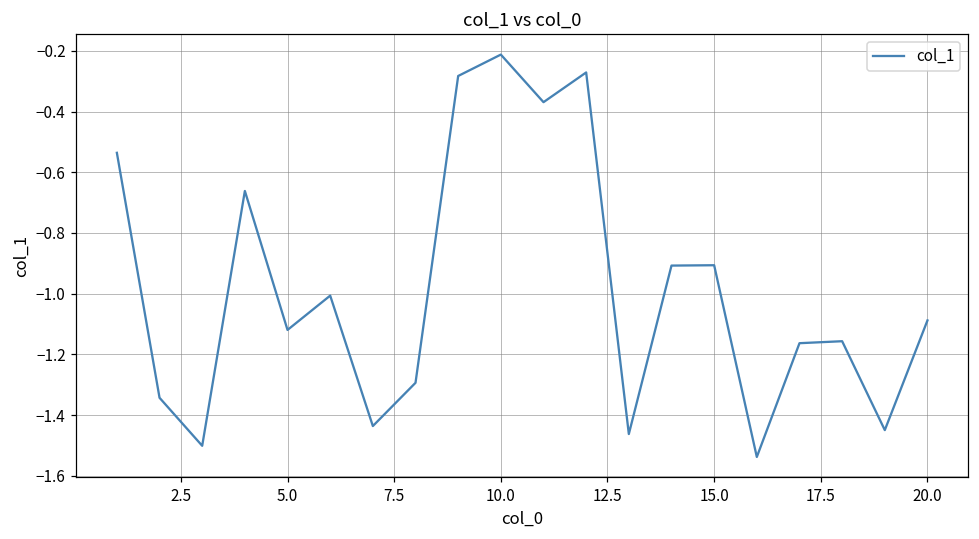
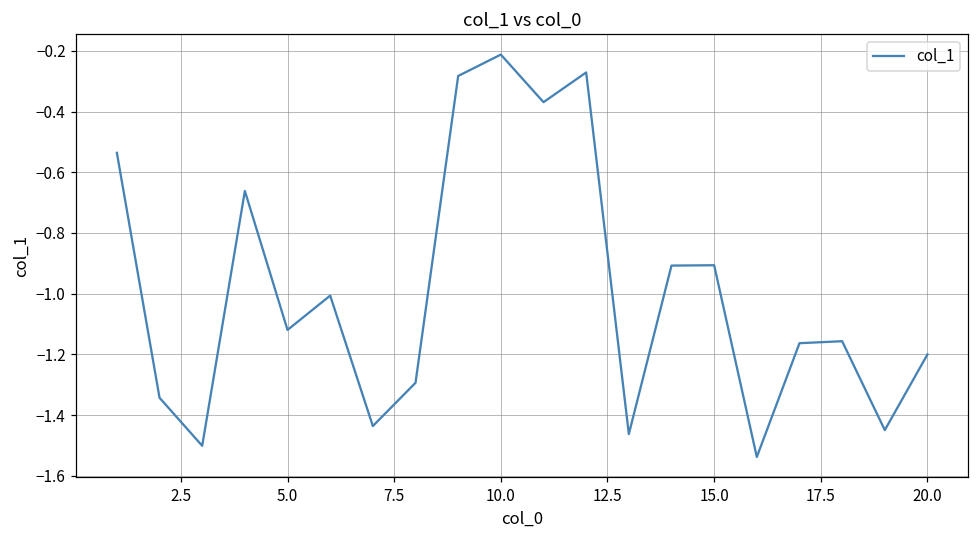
  {
    "5.0": -1.12,
    "10.0": -0.21,
    "15.0": -0.91,
-   "20.0": -1.09
+   "20.0": -1.20
  }
